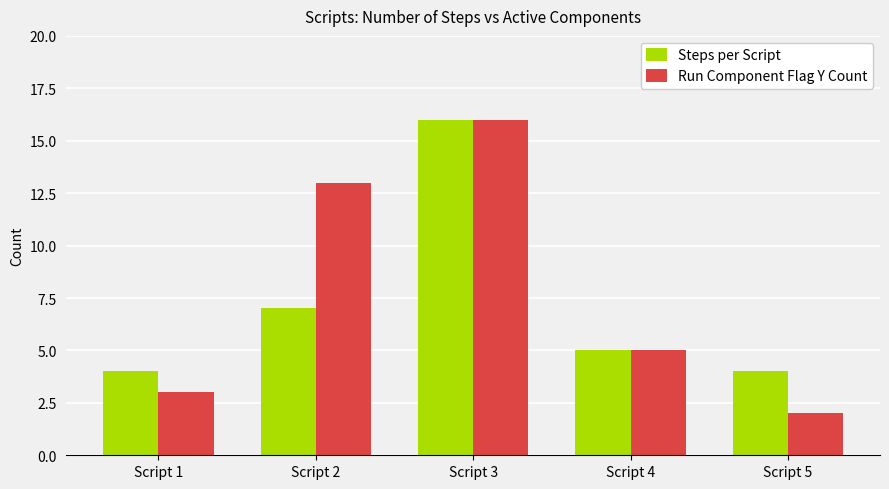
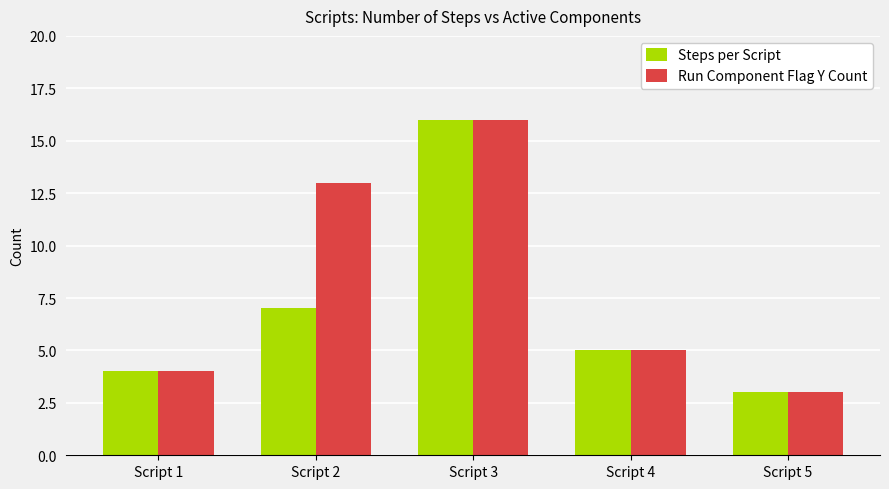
  {
    "Steps per Script": {
      "Script 1": 4,
      "Script 2": 7,
      "Script 3": 16,
      "Script 4": 5,
-     "Script 5": 4
+     "Script 5": 3
    },
    "Run Component Flag Y Count": {
-     "Script 1": 3,
+     "Script 1": 4,
      "Script 2": 13,
      "Script 3": 16,
      "Script 4": 5,
-     "Script 5": 2
+     "Script 5": 3
    }
  }
